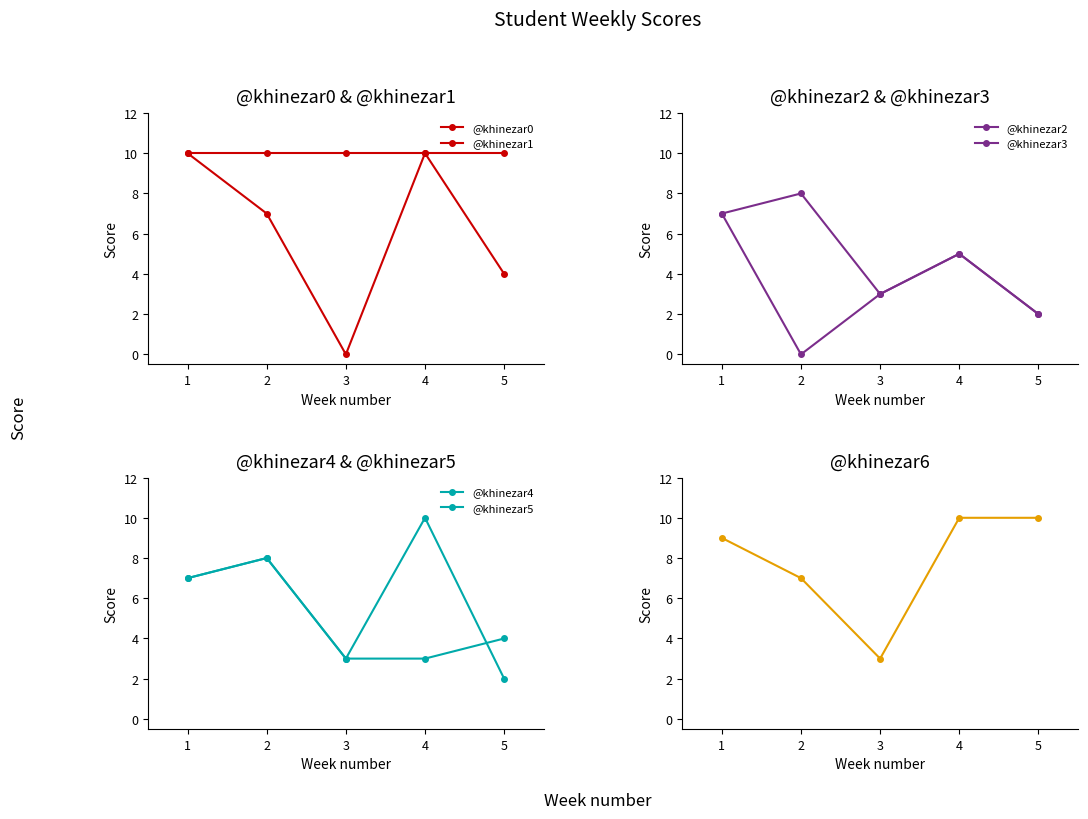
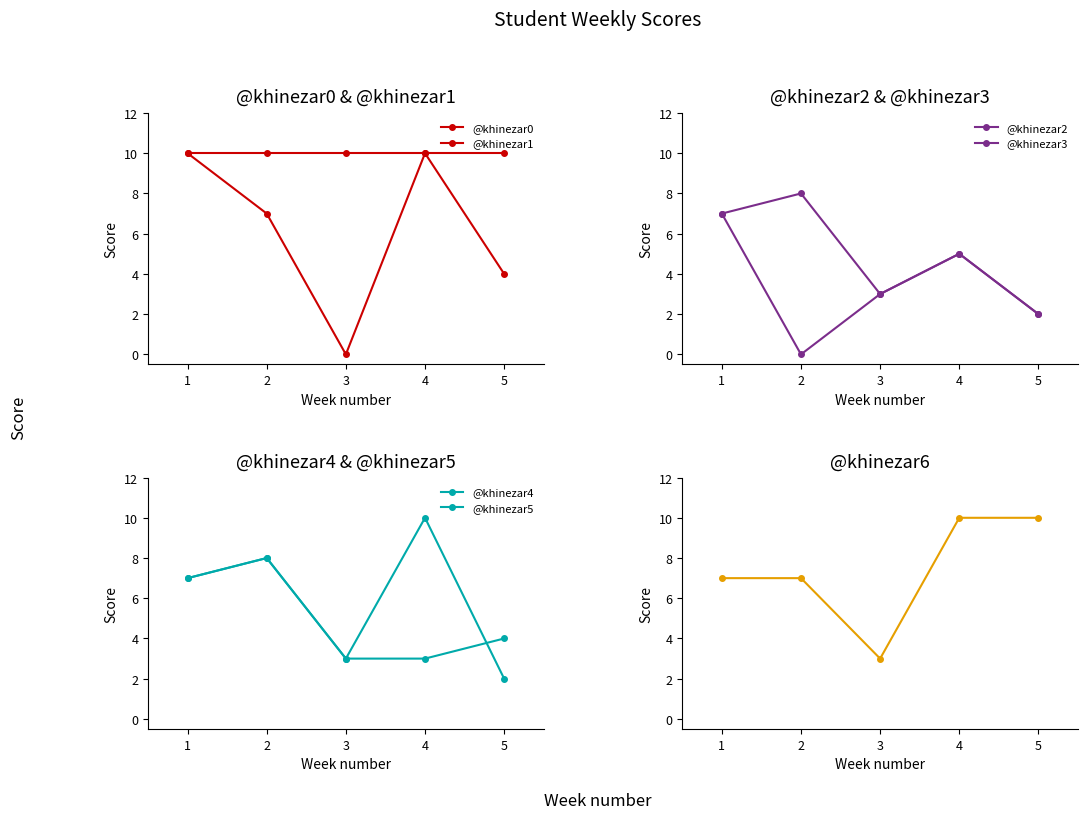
  {
    "@khinezar6": {
-     "1": 9,
+     "1": 7,
      "2": 7,
      "3": 3,
      "4": 10,
      "5": 10
    }
  }
